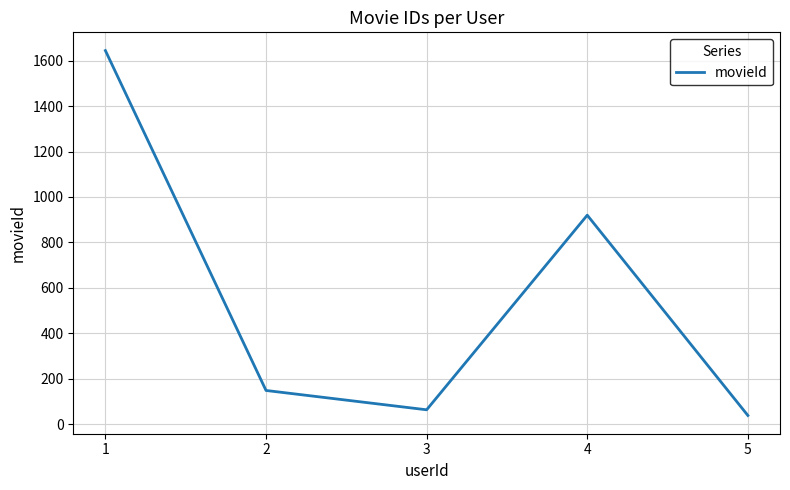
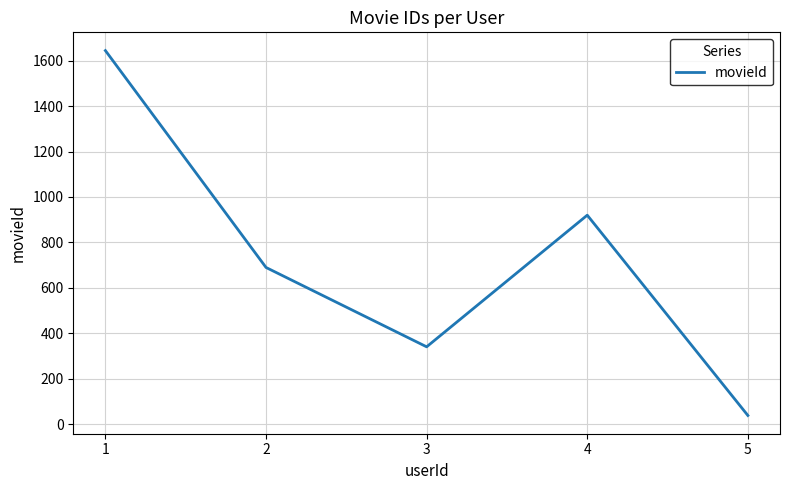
  {
    "1": 1640,
-   "2": 150,
-   "3": 60,
+   "2": 690,
+   "3": 340,
    "4": 920,
    "5": 40
  }
